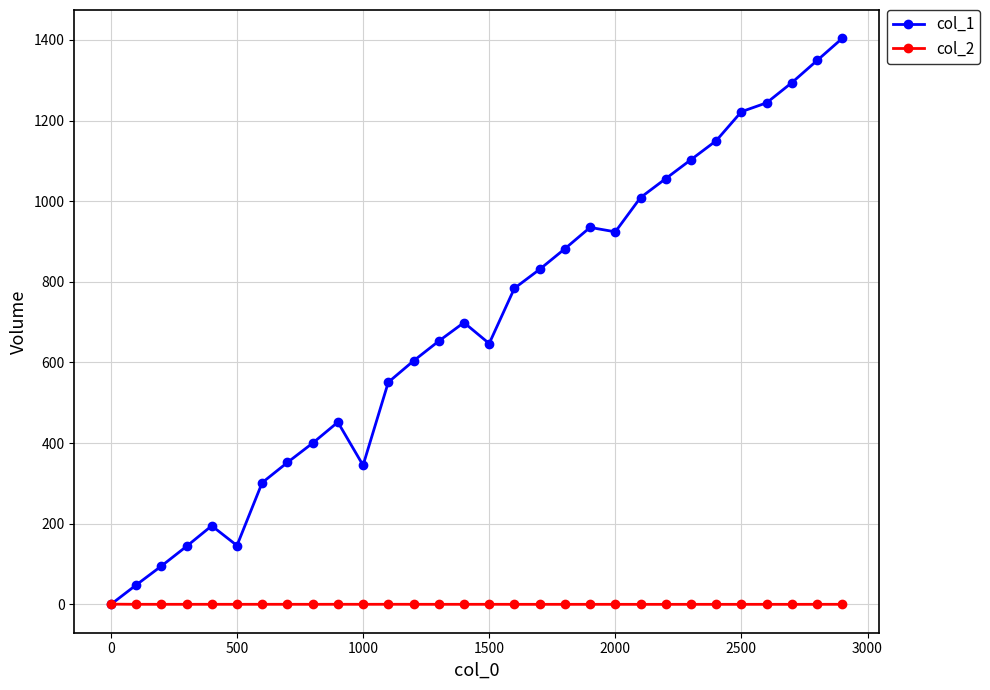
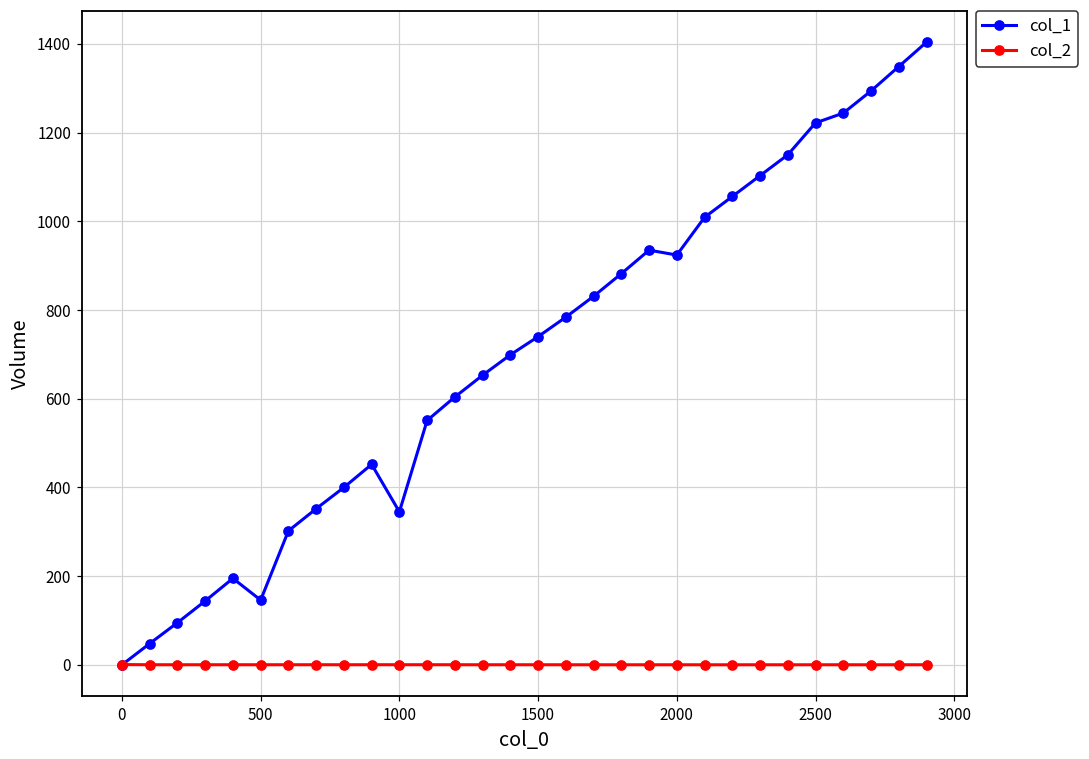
  {
    "col_1": {
      "500": 150,
      "1000": 350,
-     "1500": 650,
+     "1500": 740,
      "2000": 920,
      "2500": 1220
    },
    "col_2": {
      "500": 0,
      "1000": 0,
      "1500": 0,
      "2000": 0,
      "2500": 0
    }
  }
